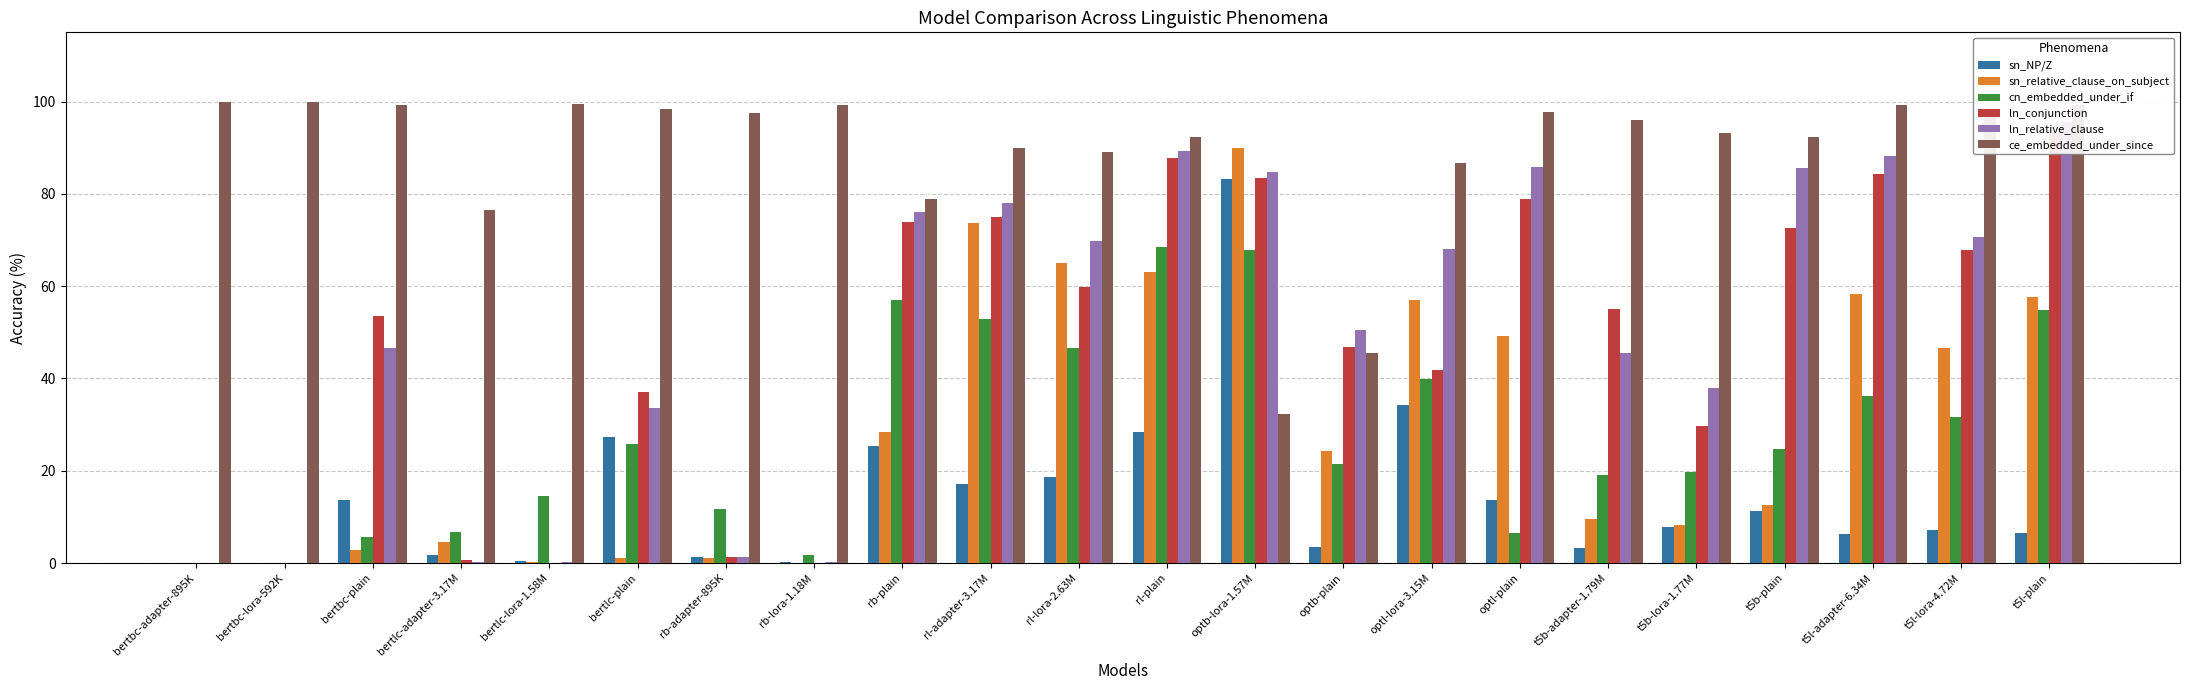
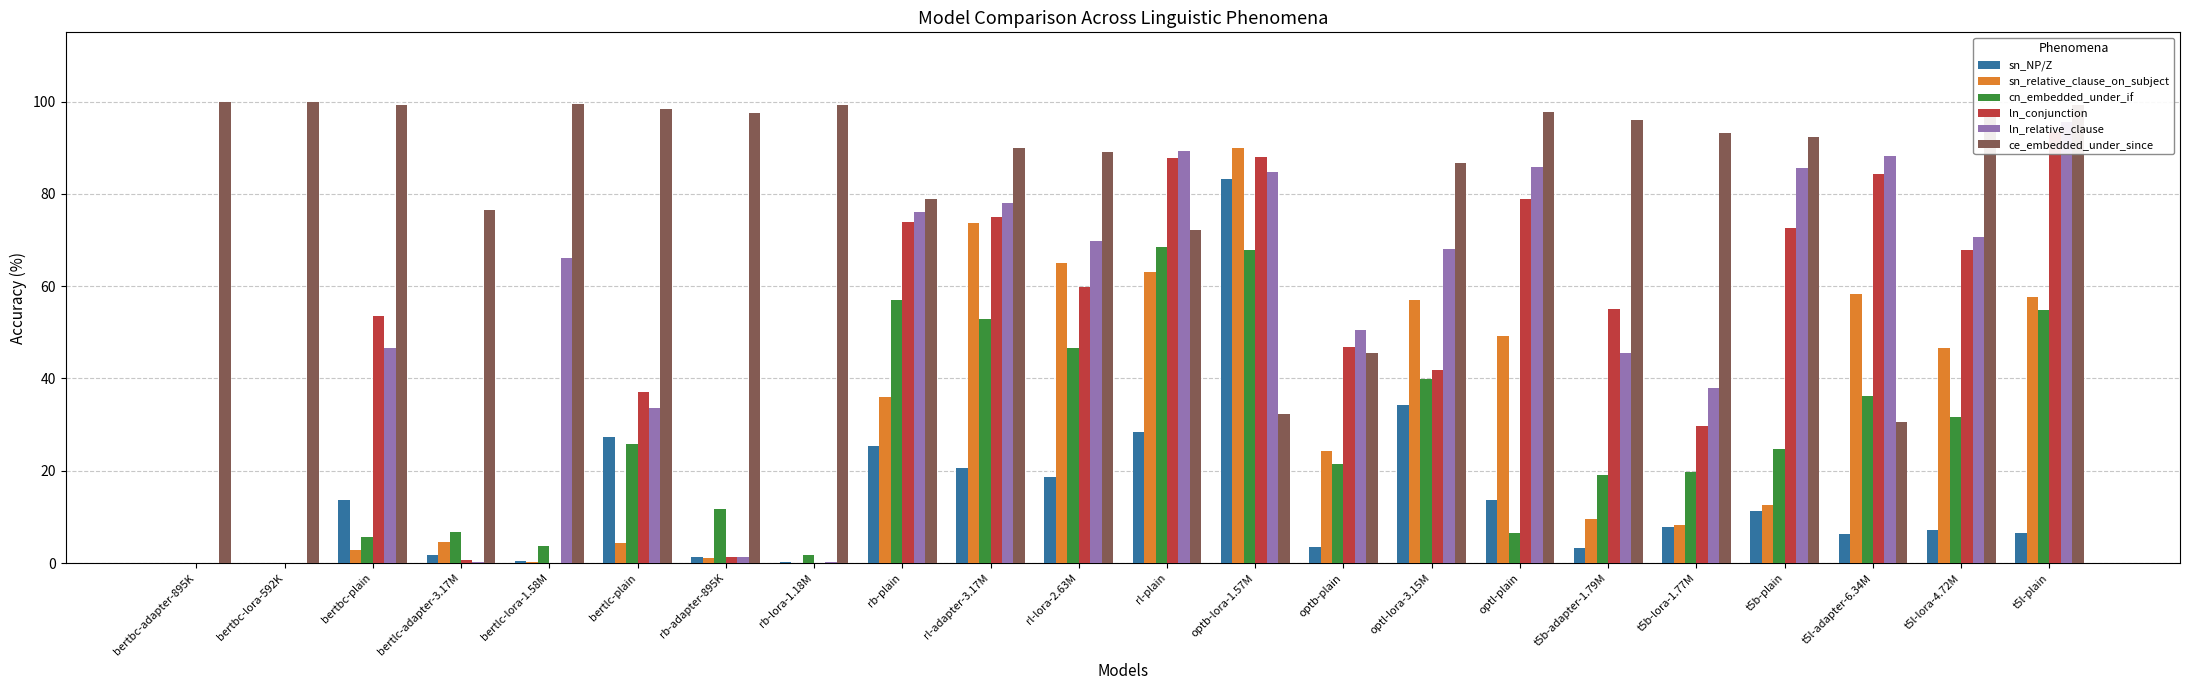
  {
    "sn_NP/Z": {
      "bertbc-adapter-895K": 0,
      "bertbc-lora-592K": 0,
      "bertbc-plain": 14,
      "bertlc-adapter-3.17M": 2,
      "bertlc-plain": 27,
      "rb-adapter-895K": 1,
      "rb-plain": 25,
-     "rl-adapter-3.17M": 17,
+     "rl-adapter-3.17M": 21,
      "rl-lora-2.63M": 19,
      "rl-plain": 28,
      "optb-lora-1.57M": 83,
      "optb-plain": 4,
      "optl-lora-3.15M": 34,
      "optl-plain": 14,
      "t5b-adapter-1.79M": 3,
      "t5b-lora-1.77M": 8,
      "t5b-plain": 11,
      "t5l-adapter-6.34M": 6,
      "t5l-lora-4.72M": 7,
      "t5l-plain": 6
    },
    "sn_relative_clause_on_subject": {
      "bertbc-adapter-895K": 0,
      "bertbc-lora-592K": 0,
      "bertbc-plain": 3,
      "bertlc-adapter-3.17M": 5,
-     "bertlc-plain": 1,
+     "bertlc-plain": 4,
      "rb-adapter-895K": 1,
-     "rb-plain": 28,
+     "rb-plain": 36,
      "rl-adapter-3.17M": 74,
      "rl-lora-2.63M": 65,
      "rl-plain": 63,
      "optb-lora-1.57M": 90,
      "optb-plain": 24,
      "optl-lora-3.15M": 57,
      "optl-plain": 49,
      "t5b-adapter-1.79M": 10,
      "t5b-lora-1.77M": 8,
      "t5b-plain": 13,
      "t5l-adapter-6.34M": 58,
      "t5l-lora-4.72M": 47,
      "t5l-plain": 58
    },
    "cn_embedded_under_if": {
      "bertbc-adapter-895K": 0,
      "bertbc-lora-592K": 0,
      "bertbc-plain": 6,
      "bertlc-adapter-3.17M": 7,
-     "bertlc-lora-1.58M": 15,
+     "bertlc-lora-1.58M": 4,
      "bertlc-plain": 26,
      "rb-adapter-895K": 12,
      "rb-lora-1.18M": 2,
      "rb-plain": 57,
      "rl-adapter-3.17M": 53,
      "rl-lora-2.63M": 47,
      "rl-plain": 68,
      "optb-lora-1.57M": 68,
      "optb-plain": 21,
      "optl-lora-3.15M": 40,
      "optl-plain": 6,
      "t5b-adapter-1.79M": 19,
      "t5b-lora-1.77M": 20,
      "t5b-plain": 25,
      "t5l-adapter-6.34M": 36,
      "t5l-lora-4.72M": 32,
      "t5l-plain": 55
    },
    "ln_conjunction": {
      "bertbc-adapter-895K": 0,
      "bertbc-lora-592K": 0,
      "bertbc-plain": 53,
      "bertlc-adapter-3.17M": 1,
      "bertlc-plain": 37,
      "rb-adapter-895K": 1,
      "rb-plain": 74,
      "rl-adapter-3.17M": 75,
      "rl-lora-2.63M": 60,
      "rl-plain": 88,
-     "optb-lora-1.57M": 83,
+     "optb-lora-1.57M": 88,
      "optb-plain": 47,
      "optl-lora-3.15M": 42,
      "optl-plain": 79,
      "t5b-adapter-1.79M": 55,
      "t5b-lora-1.77M": 30,
      "t5b-plain": 73,
      "t5l-adapter-6.34M": 84,
      "t5l-lora-4.72M": 68
    },
    "ln_relative_clause": {
      "bertbc-adapter-895K": 0,
      "bertbc-lora-592K": 0,
      "bertbc-plain": 47,
-     "bertlc-lora-1.58M": 0,
+     "bertlc-lora-1.58M": 66,
      "bertlc-plain": 34,
      "rb-adapter-895K": 1,
      "rb-plain": 76,
      "rl-adapter-3.17M": 78,
      "rl-lora-2.63M": 70,
      "rl-plain": 89,
      "optb-lora-1.57M": 85,
      "optb-plain": 50,
      "optl-lora-3.15M": 68,
      "optl-plain": 86,
      "t5b-adapter-1.79M": 46,
      "t5b-lora-1.77M": 38,
      "t5b-plain": 86,
      "t5l-adapter-6.34M": 88,
      "t5l-lora-4.72M": 71
    },
    "ce_embedded_under_since": {
      "bertbc-adapter-895K": 100,
      "bertbc-lora-592K": 100,
      "bertbc-plain": 99,
      "bertlc-adapter-3.17M": 76,
      "bertlc-lora-1.58M": 99,
      "bertlc-plain": 98,
      "rb-adapter-895K": 97,
      "rb-lora-1.18M": 99,
      "rb-plain": 79,
      "rl-adapter-3.17M": 90,
      "rl-lora-2.63M": 89,
-     "rl-plain": 92,
+     "rl-plain": 72,
      "optb-lora-1.57M": 32,
      "optb-plain": 45,
      "optl-lora-3.15M": 87,
      "optl-plain": 98,
      "t5b-adapter-1.79M": 96,
      "t5b-lora-1.77M": 93,
      "t5b-plain": 92,
-     "t5l-adapter-6.34M": 99
+     "t5l-adapter-6.34M": 30
    }
  }
